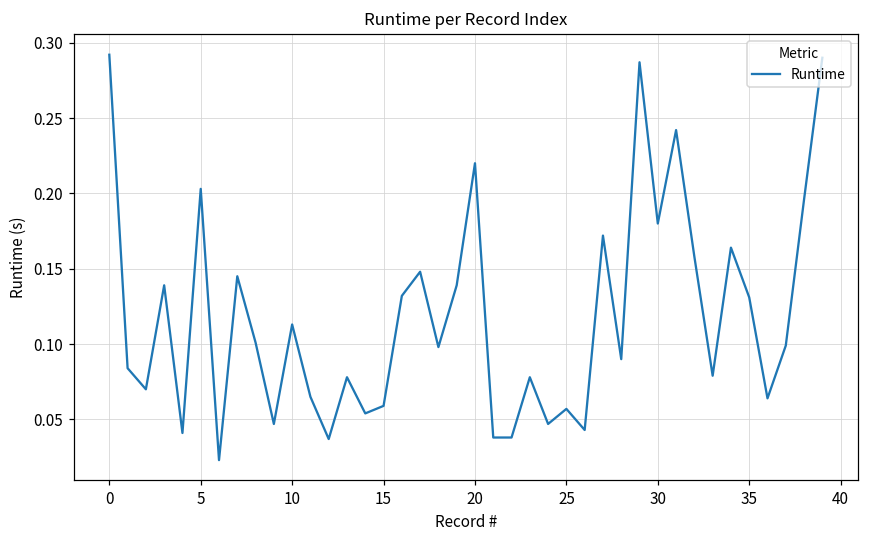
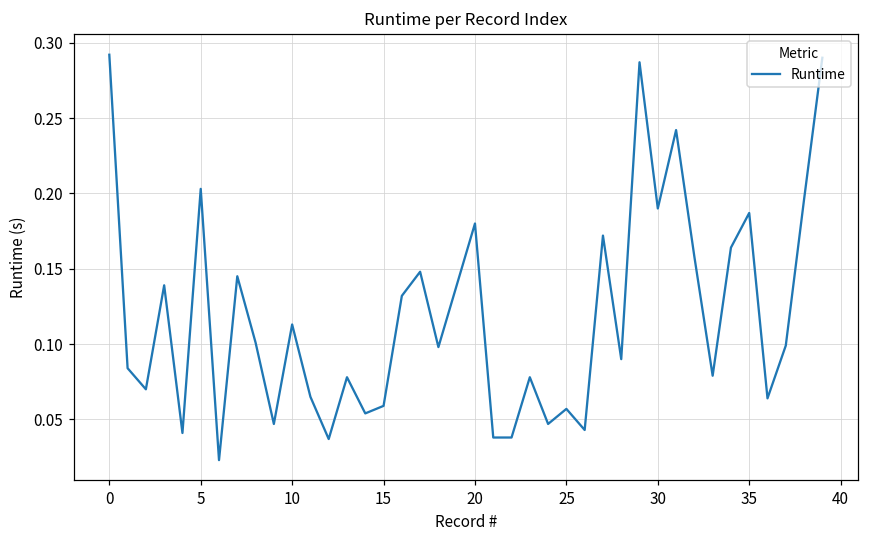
  {
    "0": 0.292,
    "5": 0.203,
    "10": 0.113,
    "15": 0.059,
-   "20": 0.22,
+   "20": 0.18,
    "25": 0.057,
-   "30": 0.18,
-   "35": 0.131
+   "30": 0.19,
+   "35": 0.187
  }
